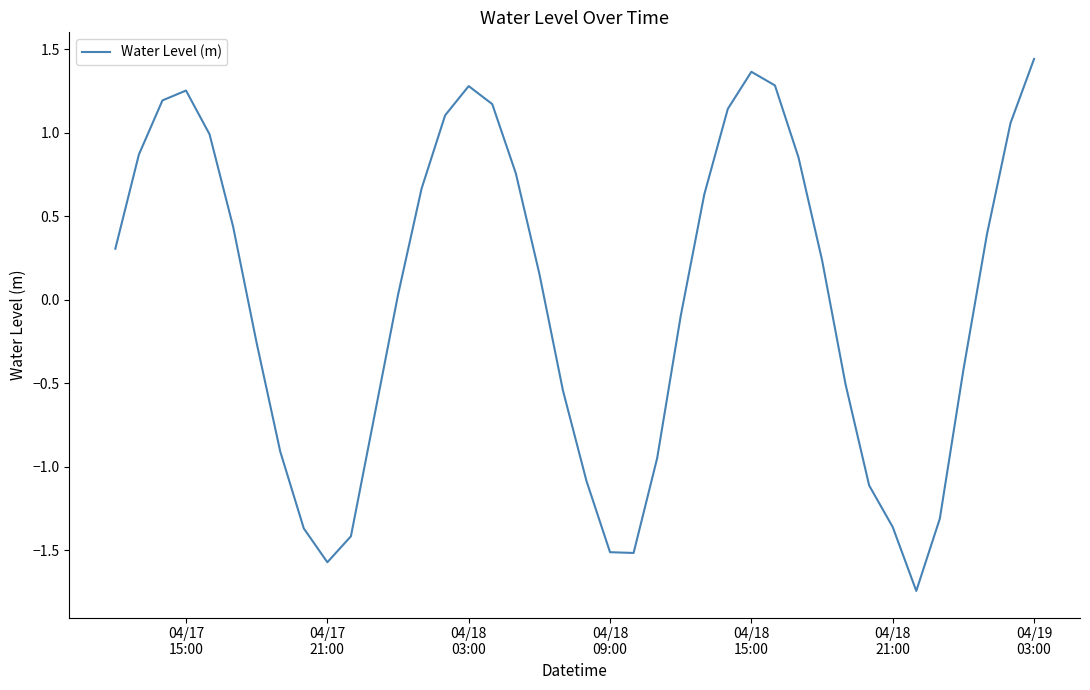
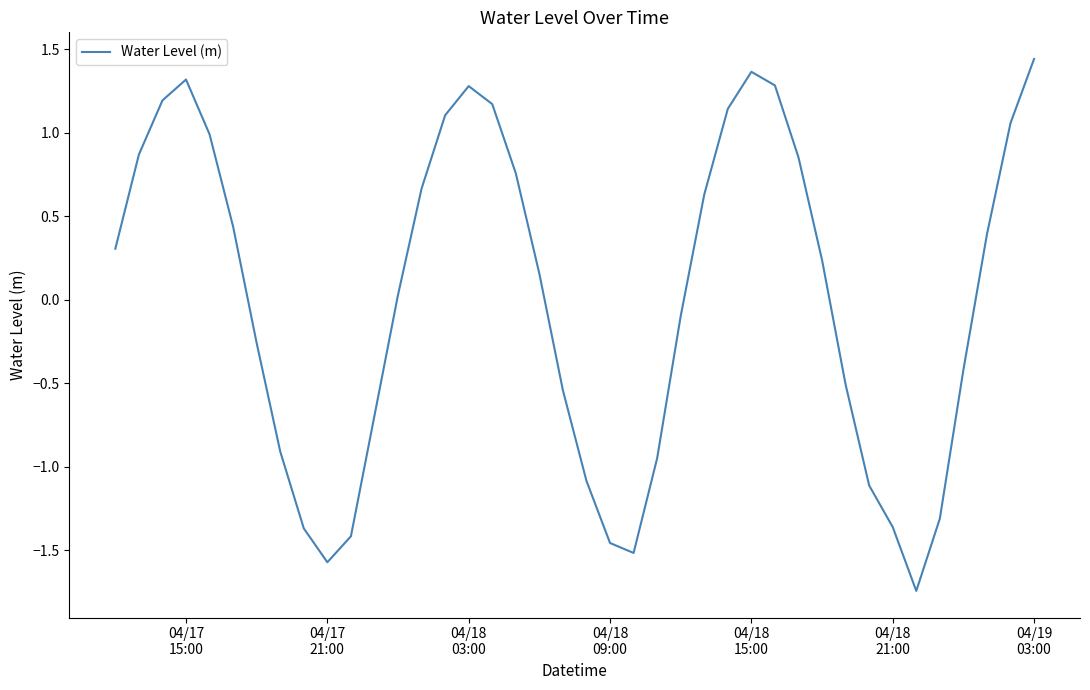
  {
-   "04/17 15:00": 1.25,
+   "04/17 15:00": 1.32,
    "04/17 21:00": -1.57,
    "04/18 03:00": 1.28,
-   "04/18 09:00": -1.51,
+   "04/18 09:00": -1.46,
    "04/18 15:00": 1.36,
    "04/18 21:00": -1.36,
    "04/19 03:00": 1.44
  }
